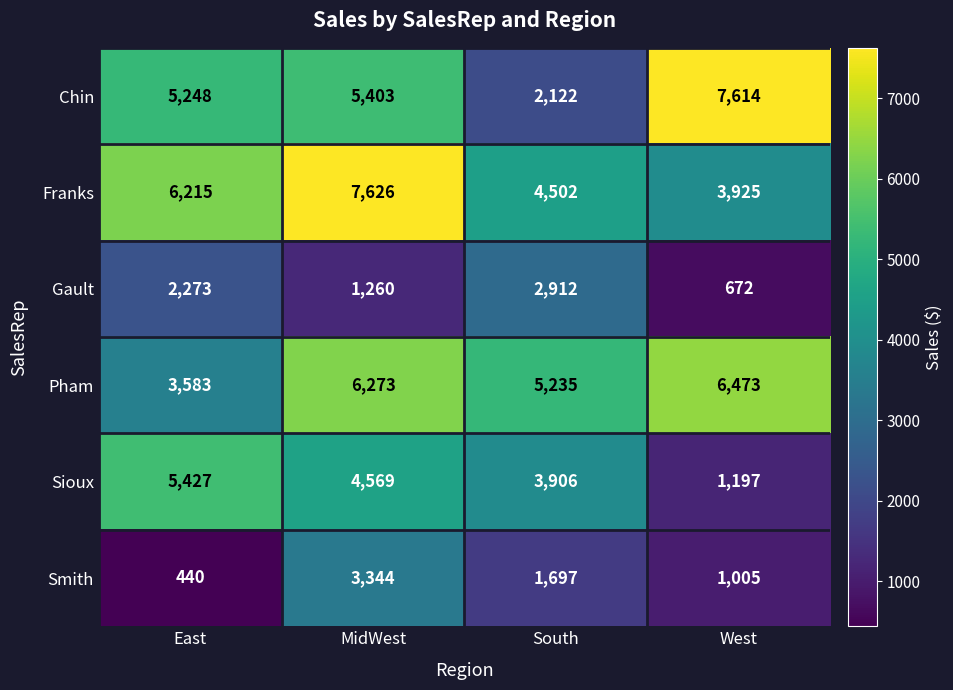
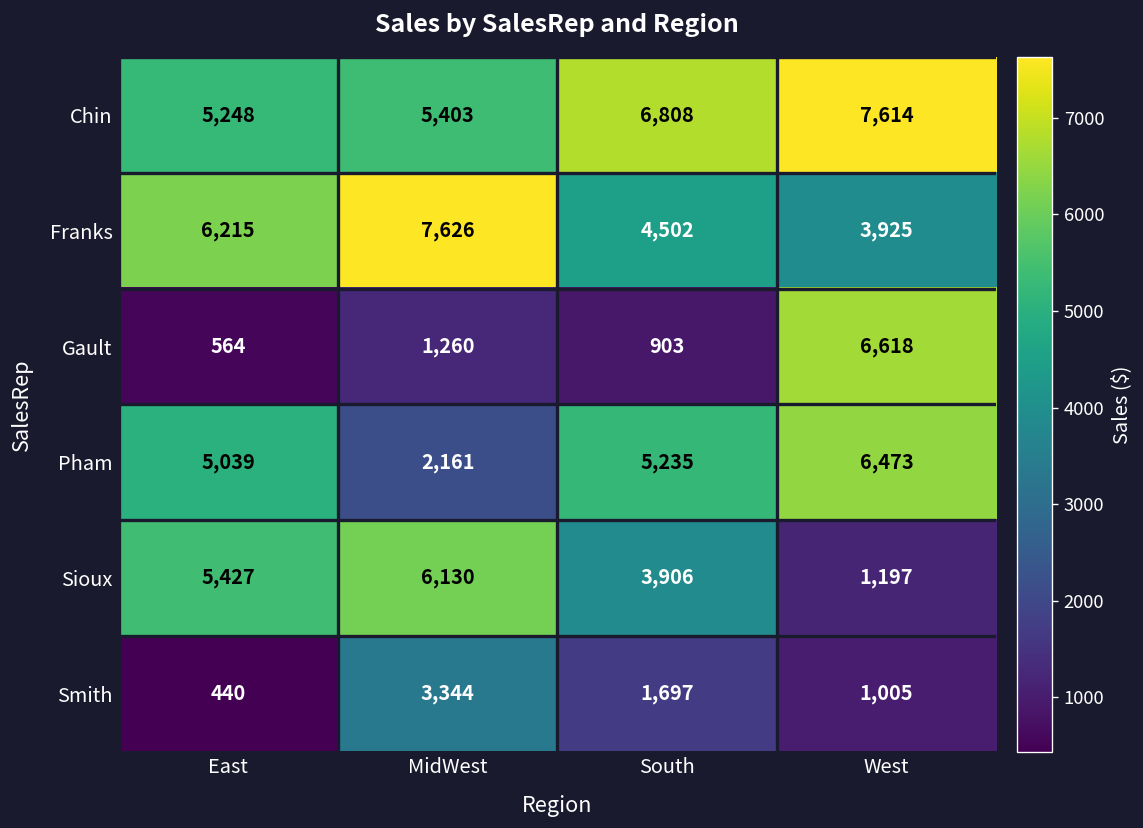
  {
    "Chin": {
      "East": "5,248",
      "MidWest": "5,403",
-     "South": "2,122",
+     "South": "6,808",
      "West": "7,614"
    },
    "Franks": {
      "East": "6,215",
      "MidWest": "7,626",
      "South": "4,502",
      "West": "3,925"
    },
    "Gault": {
-     "East": "2,273",
+     "East": "564",
      "MidWest": "1,260",
-     "South": "2,912",
-     "West": "672"
+     "South": "903",
+     "West": "6,618"
    },
    "Pham": {
-     "East": "3,583",
-     "MidWest": "6,273",
+     "East": "5,039",
+     "MidWest": "2,161",
      "South": "5,235",
      "West": "6,473"
    },
    "Sioux": {
      "East": "5,427",
-     "MidWest": "4,569",
+     "MidWest": "6,130",
      "South": "3,906",
      "West": "1,197"
    },
    "Smith": {
      "East": "440",
      "MidWest": "3,344",
      "South": "1,697",
      "West": "1,005"
    }
  }
